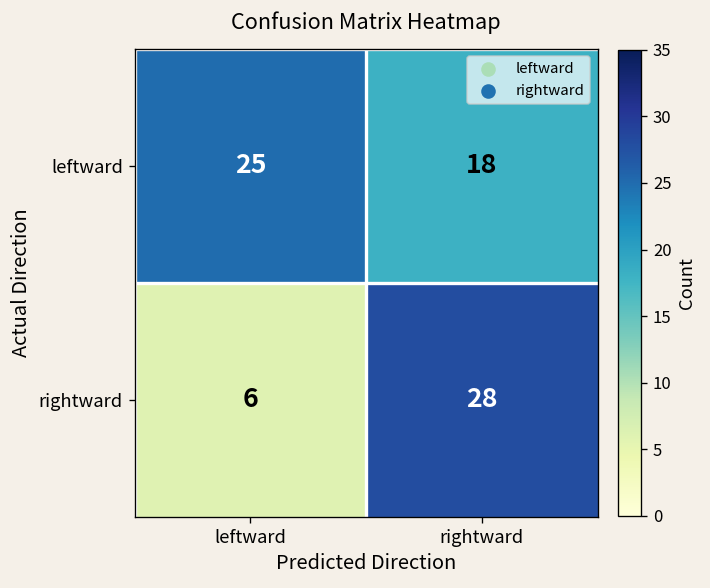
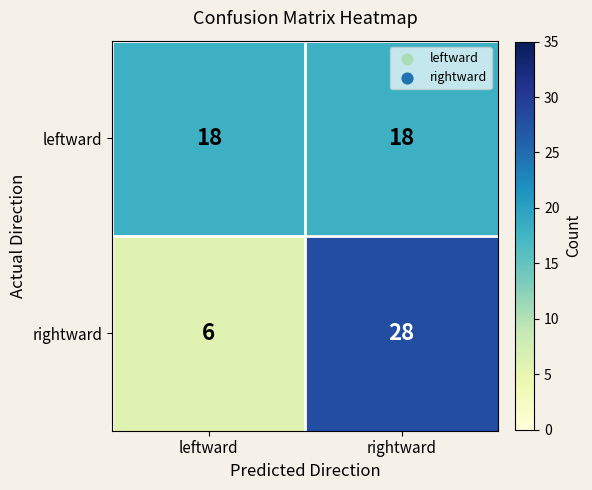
  {
    "leftward": {
-     "leftward": 25,
+     "leftward": 18,
      "rightward": 18
    },
    "rightward": {
      "leftward": 6,
      "rightward": 28
    }
  }
